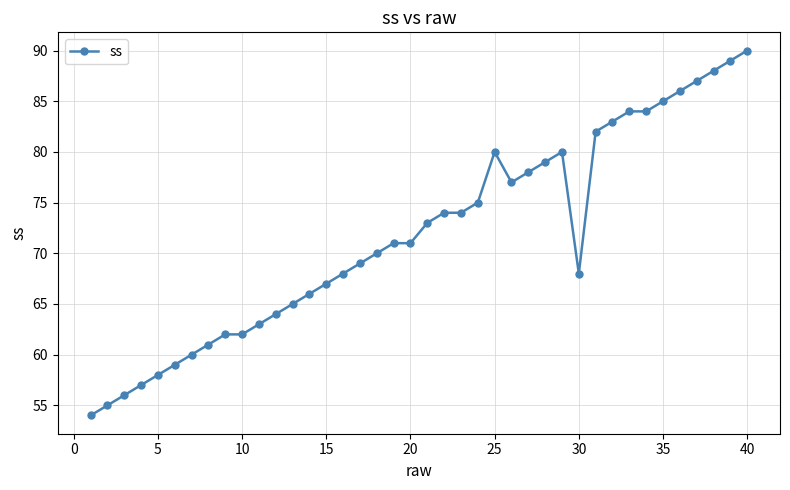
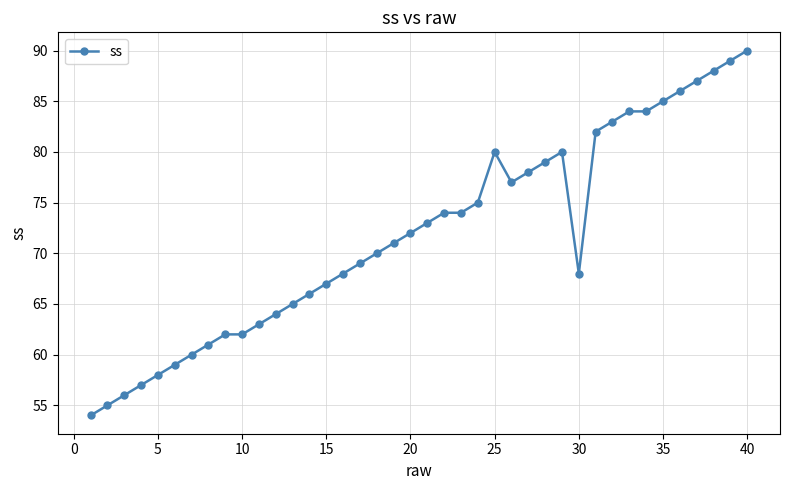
  {
    "5": 58,
    "10": 62,
    "15": 67,
-   "20": 71,
+   "20": 72,
    "25": 80,
    "30": 68,
    "35": 85,
    "40": 90
  }
